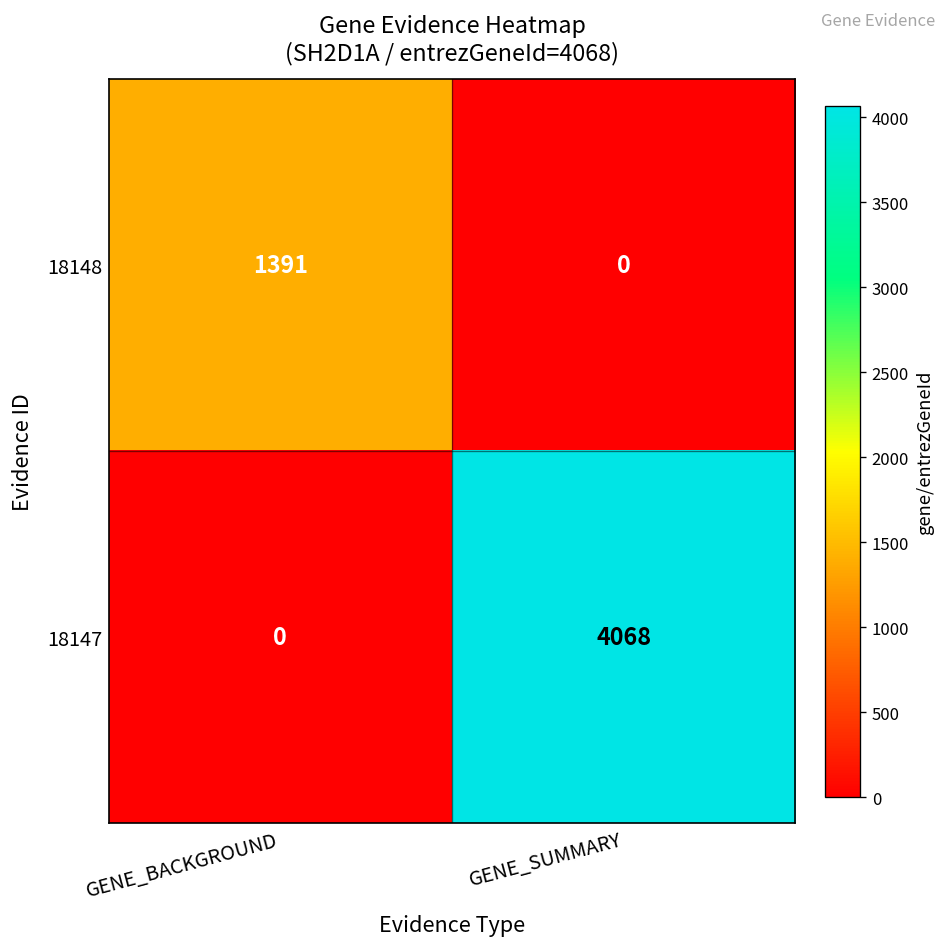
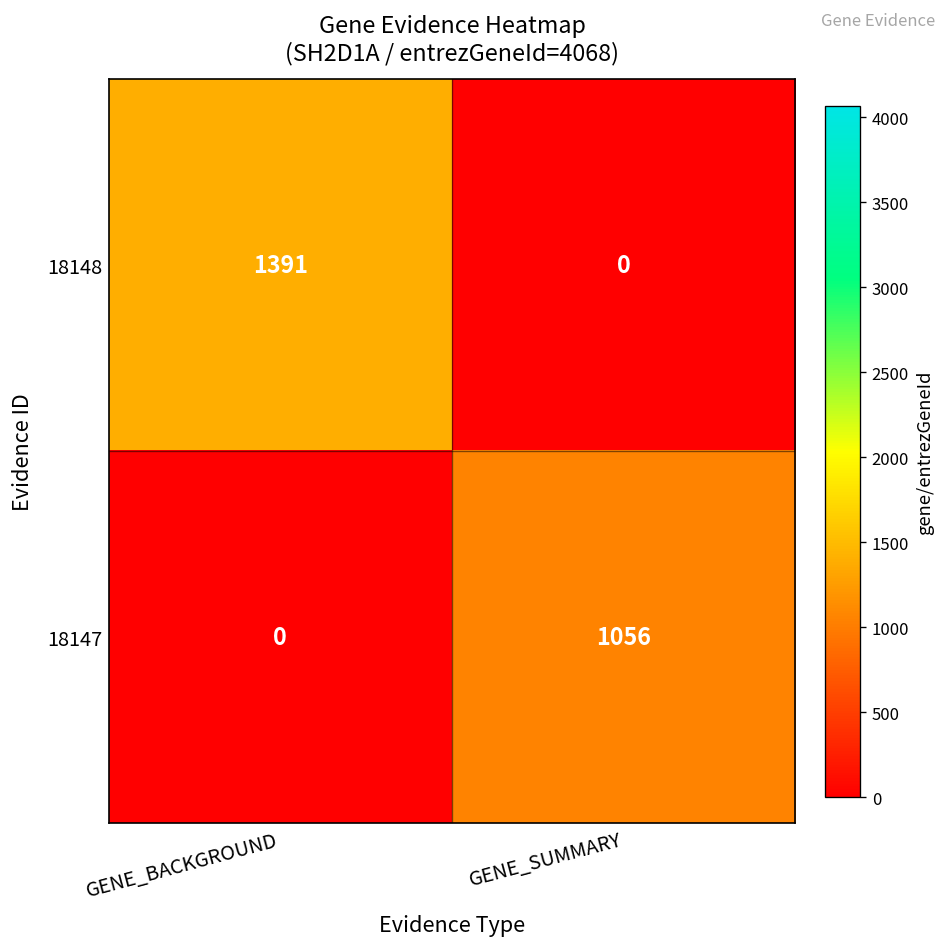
  {
    "18148": {
      "GENE_BACKGROUND": 1391,
      "GENE_SUMMARY": 0
    },
    "18147": {
      "GENE_BACKGROUND": 0,
-     "GENE_SUMMARY": 4068
+     "GENE_SUMMARY": 1056
    }
  }
